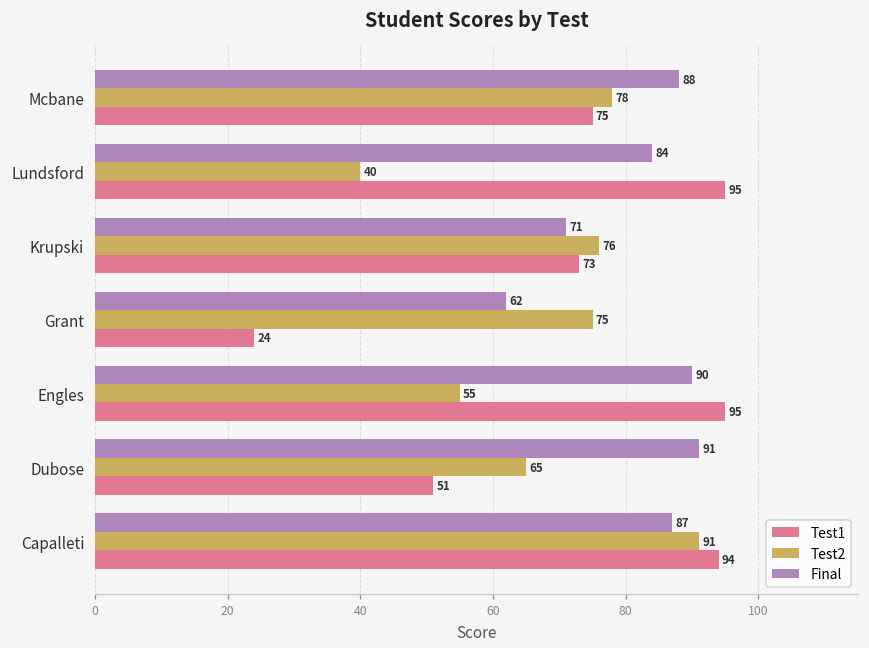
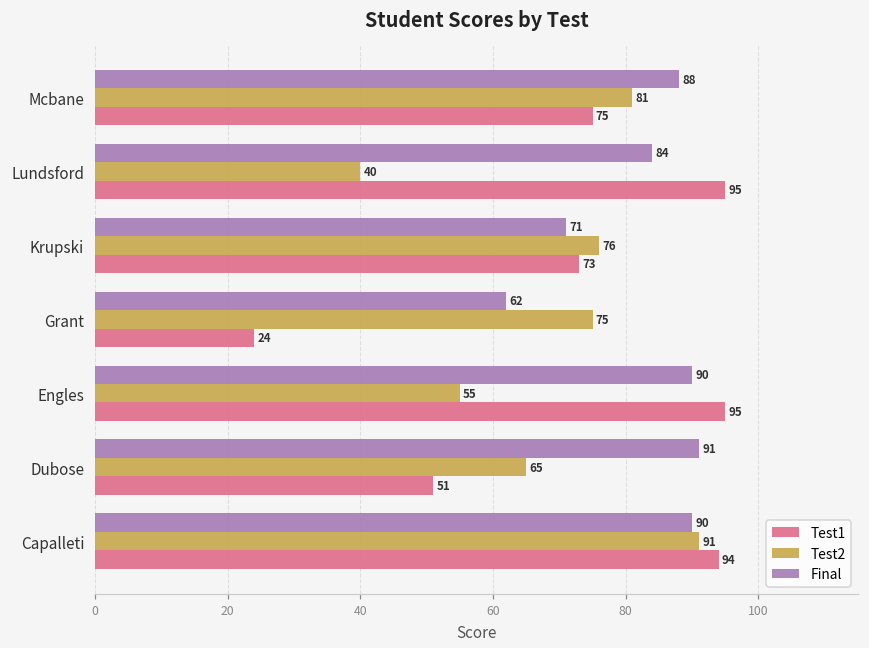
  {
    "Test1": {
      "Mcbane": 75,
      "Lundsford": 95,
      "Krupski": 73,
      "Grant": 24,
      "Engles": 95,
      "Dubose": 51,
      "Capalleti": 94
    },
    "Test2": {
-     "Mcbane": 78,
+     "Mcbane": 81,
      "Lundsford": 40,
      "Krupski": 76,
      "Grant": 75,
      "Engles": 55,
      "Dubose": 65,
      "Capalleti": 91
    },
    "Final": {
      "Mcbane": 88,
      "Lundsford": 84,
      "Krupski": 71,
      "Grant": 62,
      "Engles": 90,
      "Dubose": 91,
-     "Capalleti": 87
+     "Capalleti": 90
    }
  }
